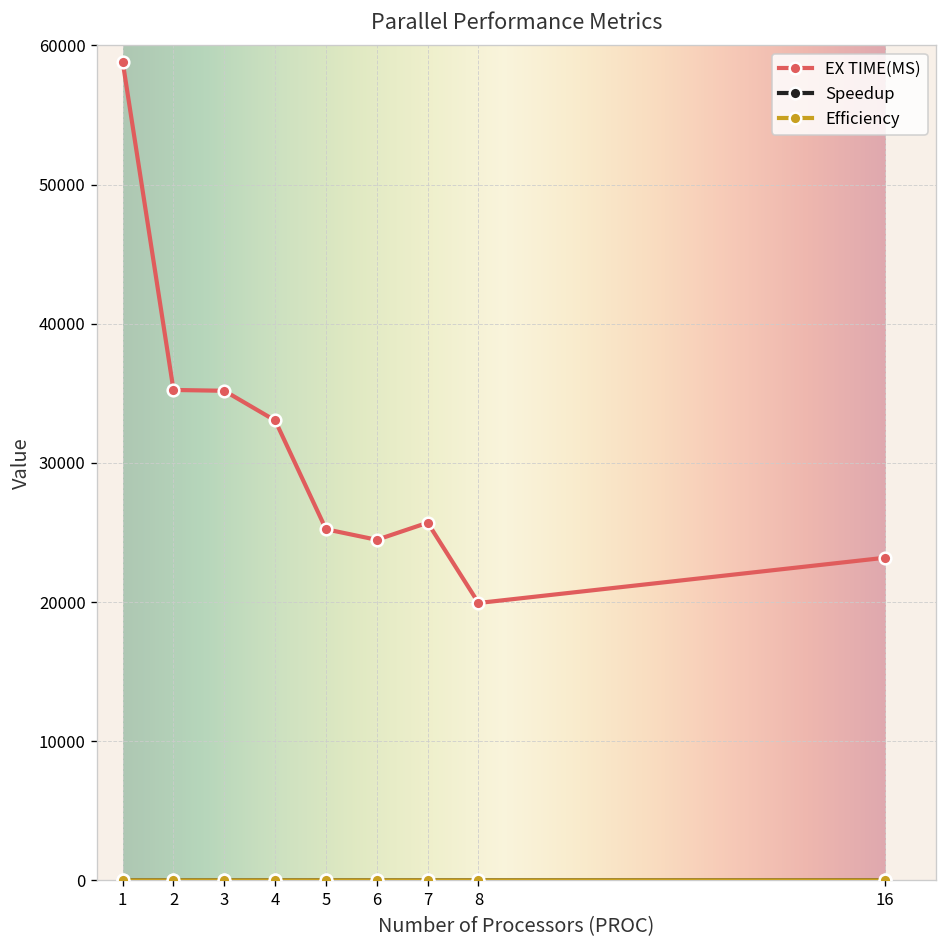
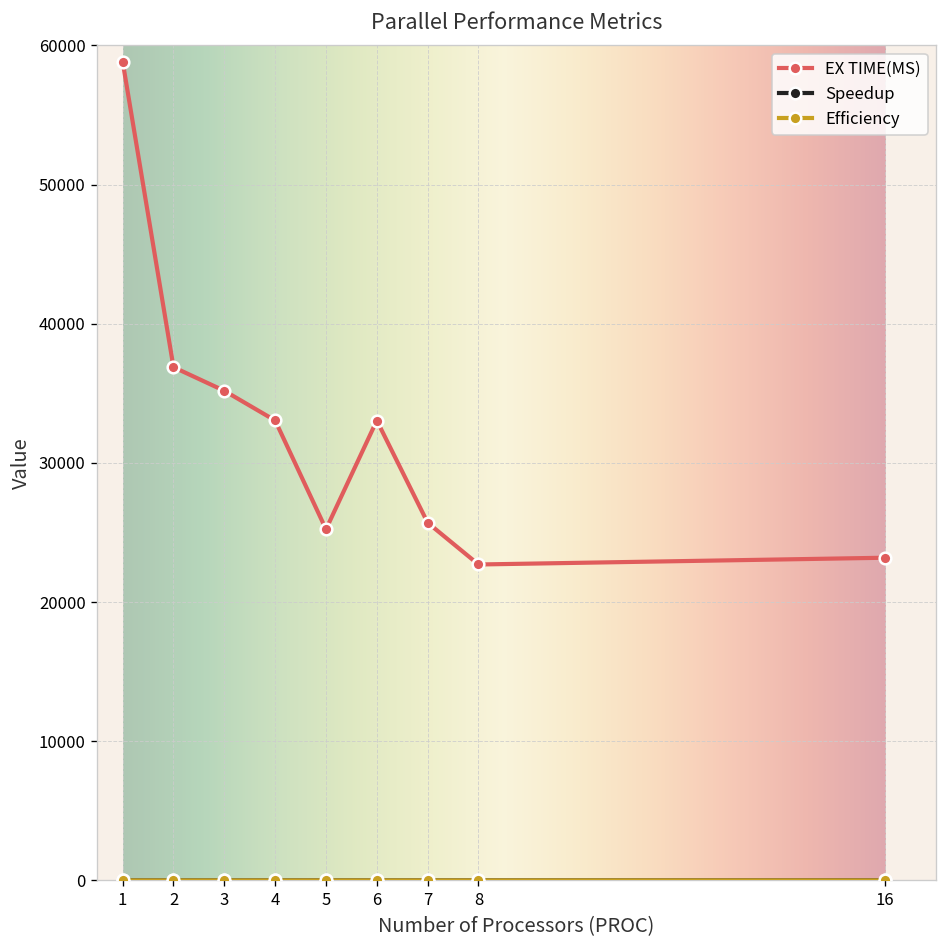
  {
    "EX TIME(MS)": {
      "1": 58800,
-     "2": 35200,
+     "2": 36900,
      "3": 35200,
      "4": 33100,
      "5": 25200,
-     "6": 24500,
+     "6": 33100,
      "7": 25700,
-     "8": 19900,
+     "8": 22700,
      "16": 23200
    },
    "Efficiency": {
      "1": 0,
      "2": 0,
      "3": 0,
      "4": 0,
      "5": 0,
      "6": 0,
      "7": 0,
      "8": 0,
      "16": 0
    }
  }
